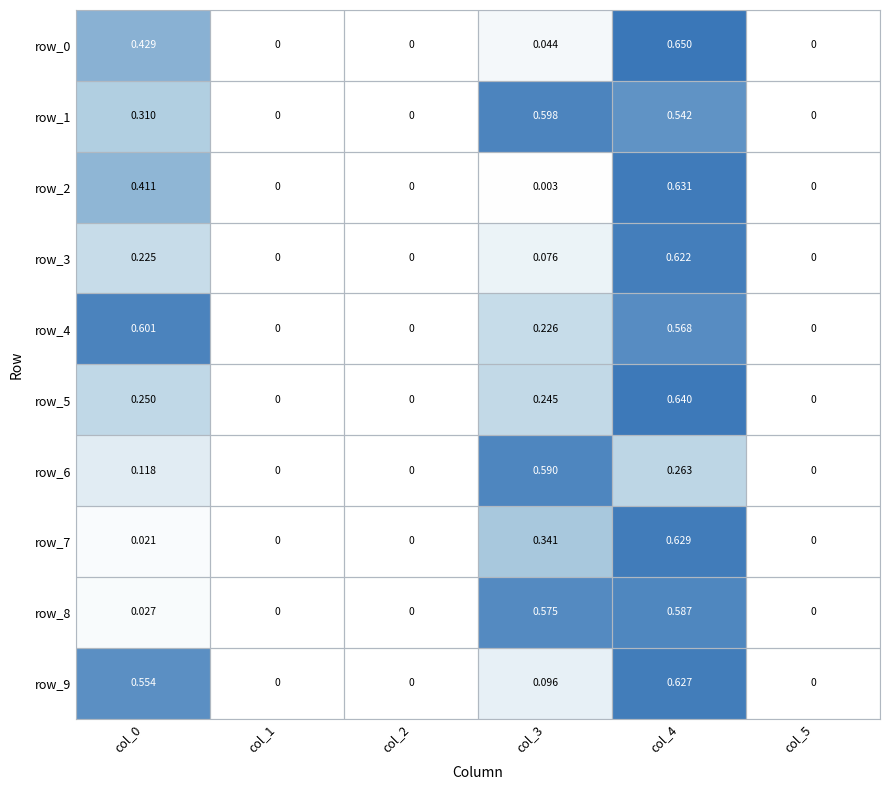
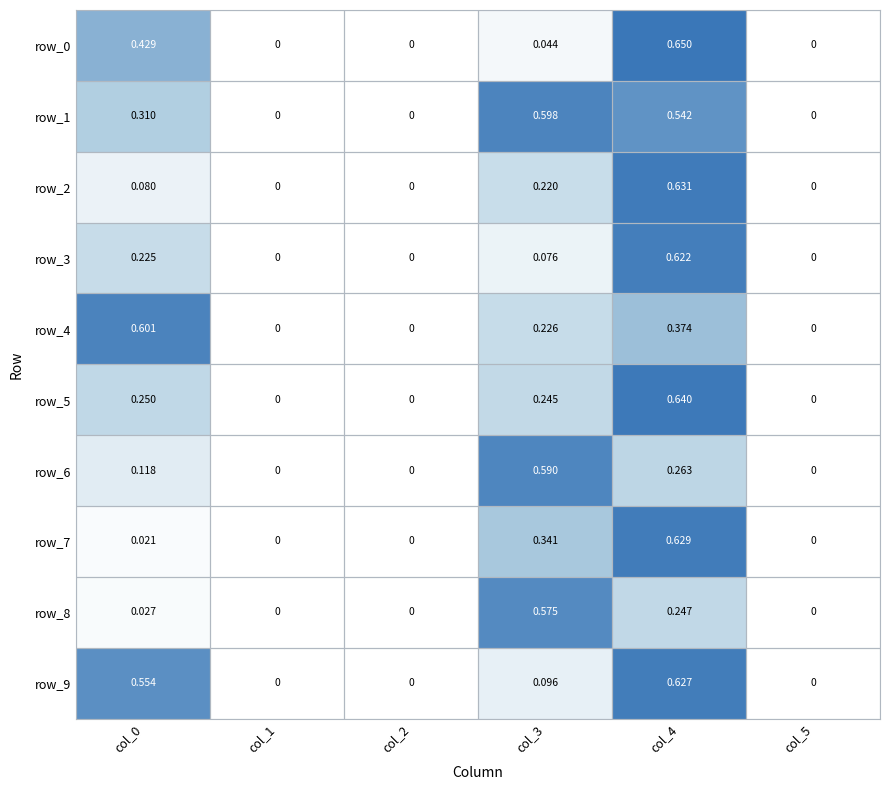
  {
    "row_0": {
      "col_0": 0.429,
      "col_1": 0,
      "col_2": 0,
      "col_3": 0.044,
      "col_4": 0.650,
      "col_5": 0
    },
    "row_1": {
      "col_0": 0.310,
      "col_1": 0,
      "col_2": 0,
      "col_3": 0.598,
      "col_4": 0.542,
      "col_5": 0
    },
    "row_2": {
-     "col_0": 0.411,
+     "col_0": 0.080,
      "col_1": 0,
      "col_2": 0,
-     "col_3": 0.003,
+     "col_3": 0.220,
      "col_4": 0.631,
      "col_5": 0
    },
    "row_3": {
      "col_0": 0.225,
      "col_1": 0,
      "col_2": 0,
      "col_3": 0.076,
      "col_4": 0.622,
      "col_5": 0
    },
    "row_4": {
      "col_0": 0.601,
      "col_1": 0,
      "col_2": 0,
      "col_3": 0.226,
-     "col_4": 0.568,
+     "col_4": 0.374,
      "col_5": 0
    },
    "row_5": {
      "col_0": 0.250,
      "col_1": 0,
      "col_2": 0,
      "col_3": 0.245,
      "col_4": 0.640,
      "col_5": 0
    },
    "row_6": {
      "col_0": 0.118,
      "col_1": 0,
      "col_2": 0,
      "col_3": 0.590,
      "col_4": 0.263,
      "col_5": 0
    },
    "row_7": {
      "col_0": 0.021,
      "col_1": 0,
      "col_2": 0,
      "col_3": 0.341,
      "col_4": 0.629,
      "col_5": 0
    },
    "row_8": {
      "col_0": 0.027,
      "col_1": 0,
      "col_2": 0,
      "col_3": 0.575,
-     "col_4": 0.587,
+     "col_4": 0.247,
      "col_5": 0
    },
    "row_9": {
      "col_0": 0.554,
      "col_1": 0,
      "col_2": 0,
      "col_3": 0.096,
      "col_4": 0.627,
      "col_5": 0
    }
  }
